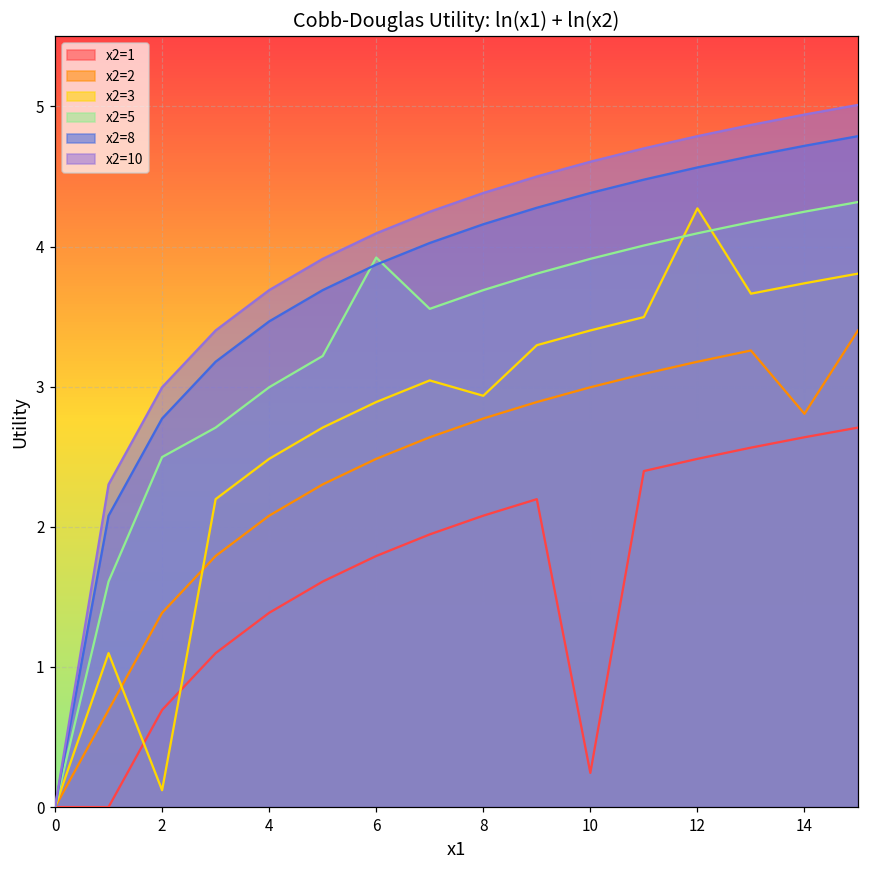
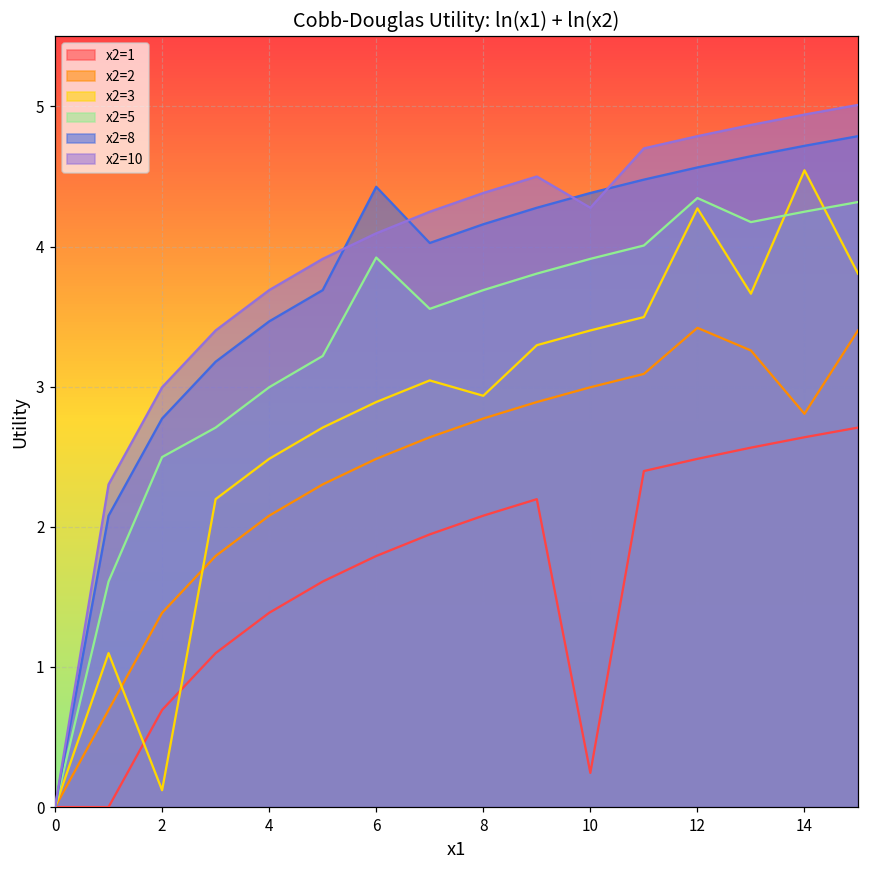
  {
    "x2=1": {
      "2": 0.69,
      "4": 1.39,
      "6": 1.79,
      "8": 2.08,
      "10": 0.24,
      "12": 2.48,
      "14": 2.64
    },
    "x2=2": {
      "2": 1.39,
      "4": 2.08,
      "6": 2.48,
      "8": 2.77,
      "10": 3.00,
-     "12": 3.18,
+     "12": 3.42,
      "14": 2.81
    },
    "x2=3": {
      "2": 0.12,
      "4": 2.48,
      "6": 2.89,
      "8": 2.93,
      "10": 3.40,
      "12": 4.27,
-     "14": 3.74
+     "14": 4.54
    },
    "x2=5": {
      "2": 2.50,
      "4": 3.00,
      "6": 3.92,
      "8": 3.69,
      "10": 3.91,
-     "12": 4.09,
+     "12": 4.35,
      "14": 4.25
    },
    "x2=8": {
      "2": 2.77,
      "4": 3.47,
-     "6": 3.87,
+     "6": 4.43,
      "8": 4.16,
      "10": 4.38,
      "12": 4.56,
      "14": 4.72
    },
    "x2=10": {
      "2": 3.00,
      "4": 3.69,
      "6": 4.09,
      "8": 4.38,
-     "10": 4.61,
+     "10": 4.28,
      "12": 4.79,
      "14": 4.94
    }
  }
